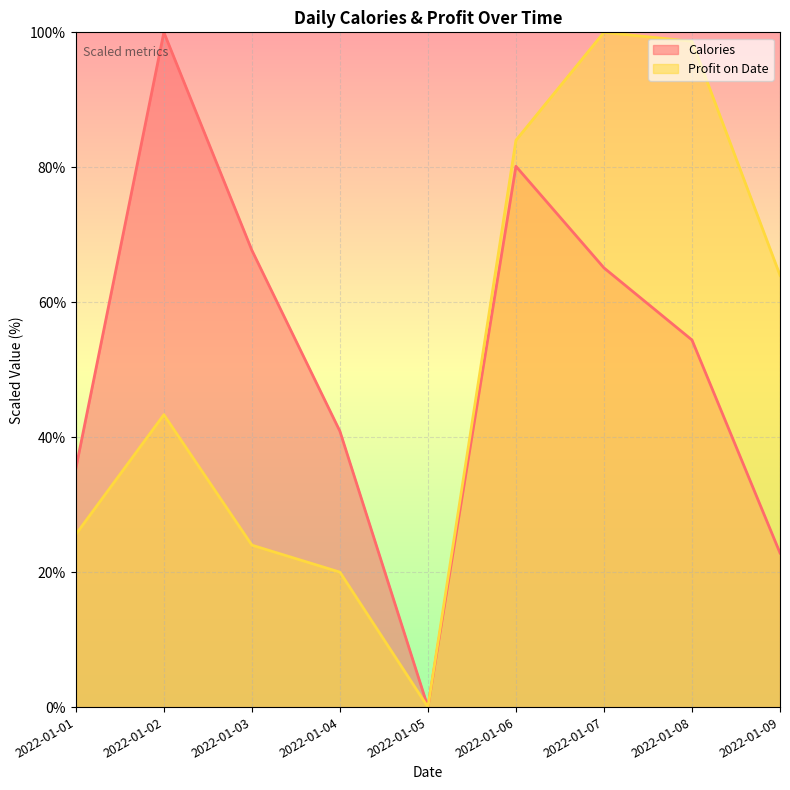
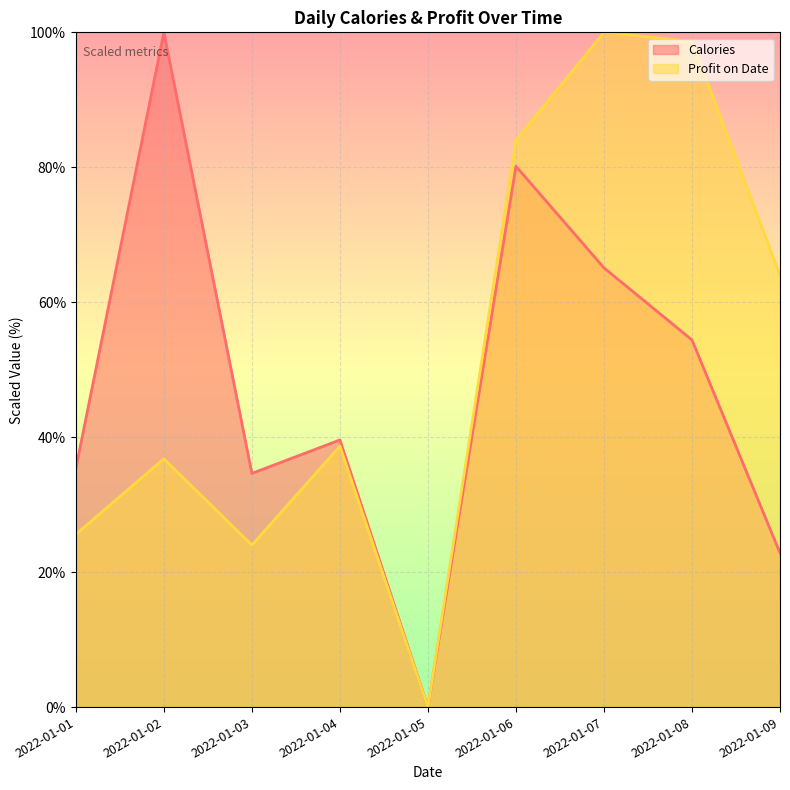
  {
    "Calories": {
      "2022-01-01": "35%",
      "2022-01-02": "100%",
-     "2022-01-03": "68%",
-     "2022-01-04": "41%",
+     "2022-01-03": "35%",
+     "2022-01-04": "40%",
      "2022-01-06": "80%",
      "2022-01-07": "65%",
      "2022-01-08": "54%",
      "2022-01-09": "23%"
    },
    "Profit on Date": {
      "2022-01-01": "26%",
-     "2022-01-02": "43%",
+     "2022-01-02": "37%",
      "2022-01-03": "24%",
-     "2022-01-04": "20%",
+     "2022-01-04": "39%",
      "2022-01-06": "84%",
      "2022-01-07": "100%",
      "2022-01-09": "64%"
    }
  }
